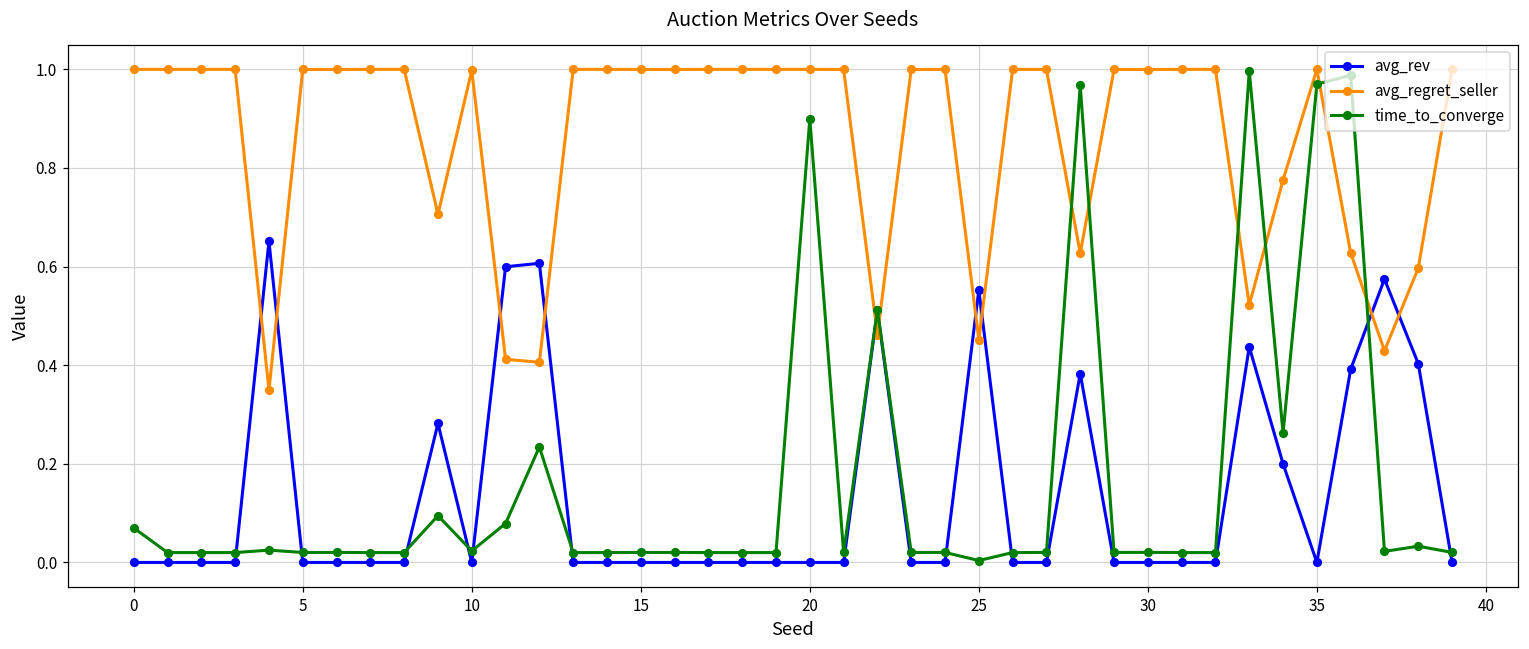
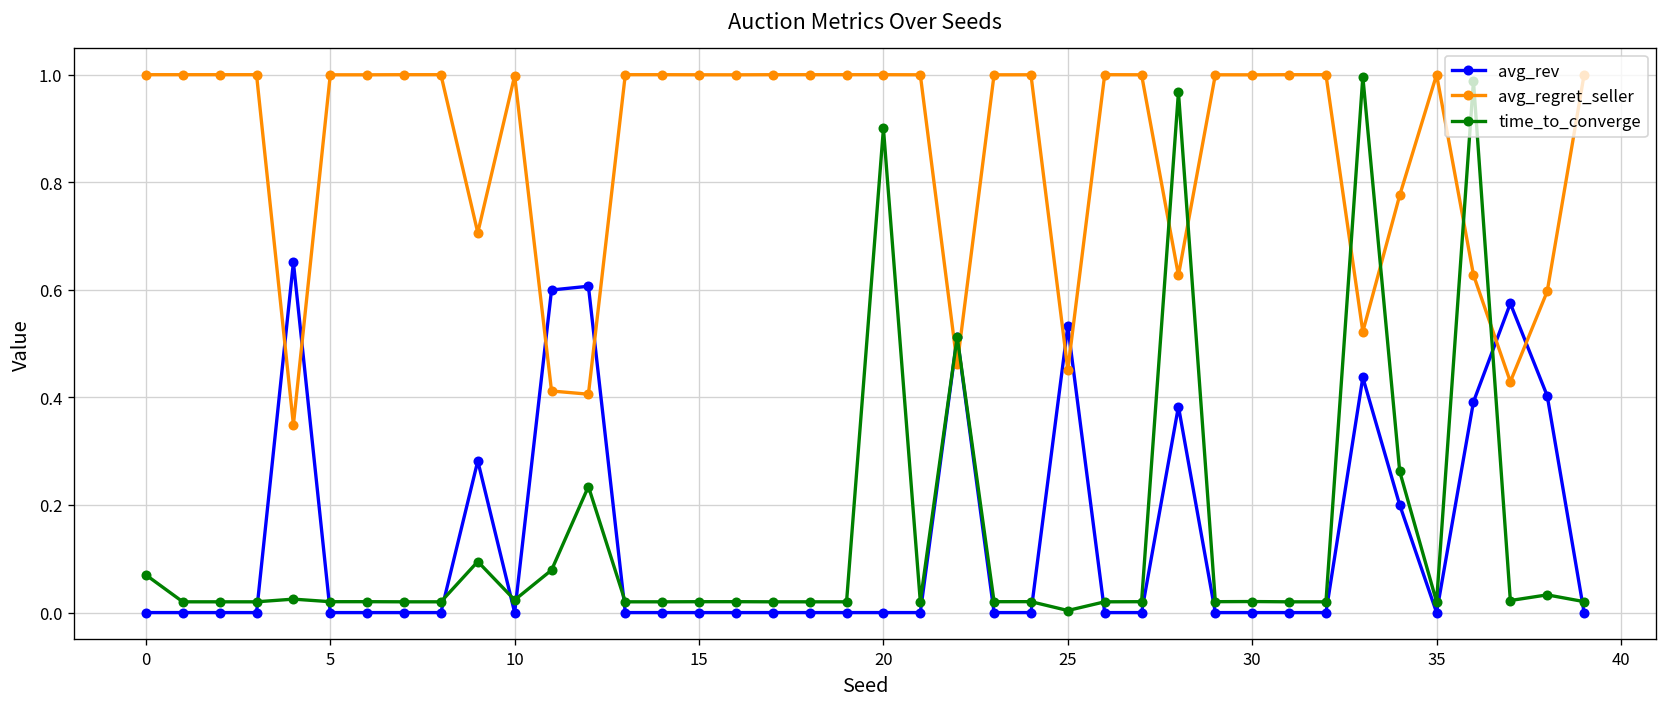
  {
    "avg_rev": {
      "0": 0.00,
      "5": 0.00,
      "10": 0.00,
      "15": 0.00,
      "20": 0.00,
-     "25": 0.55,
+     "25": 0.53,
      "30": 0.00,
      "35": 0.00
    },
    "avg_regret_seller": {
      "0": 1.00,
      "5": 1.00,
      "10": 1.00,
      "15": 1.00,
      "20": 1.00,
      "25": 0.45,
      "30": 1.00,
      "35": 1.00
    },
    "time_to_converge": {
      "0": 0.07,
      "5": 0.02,
      "10": 0.02,
      "15": 0.02,
      "20": 0.90,
      "25": 0.00,
      "30": 0.02,
-     "35": 0.97
+     "35": 0.02
    }
  }
